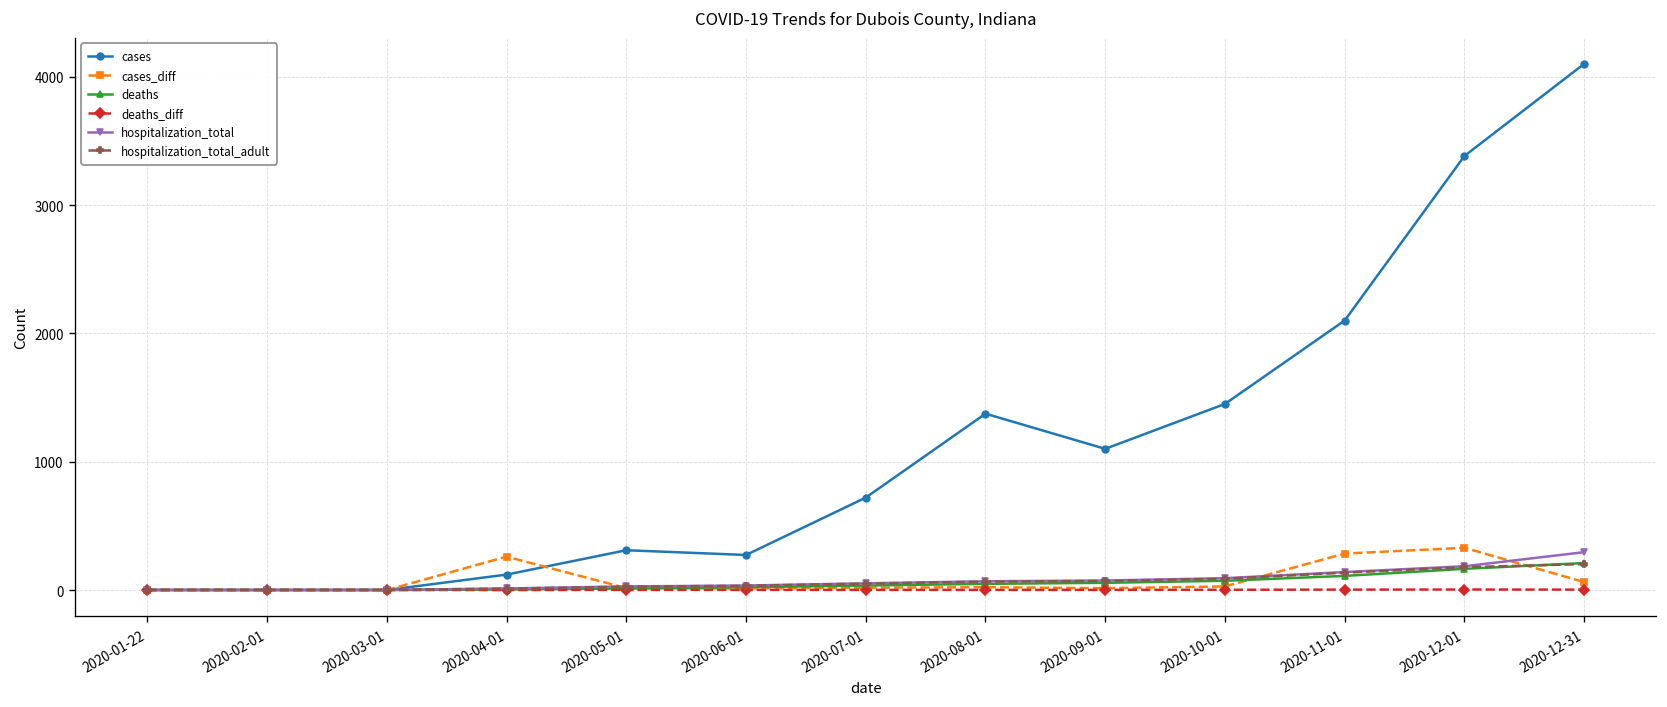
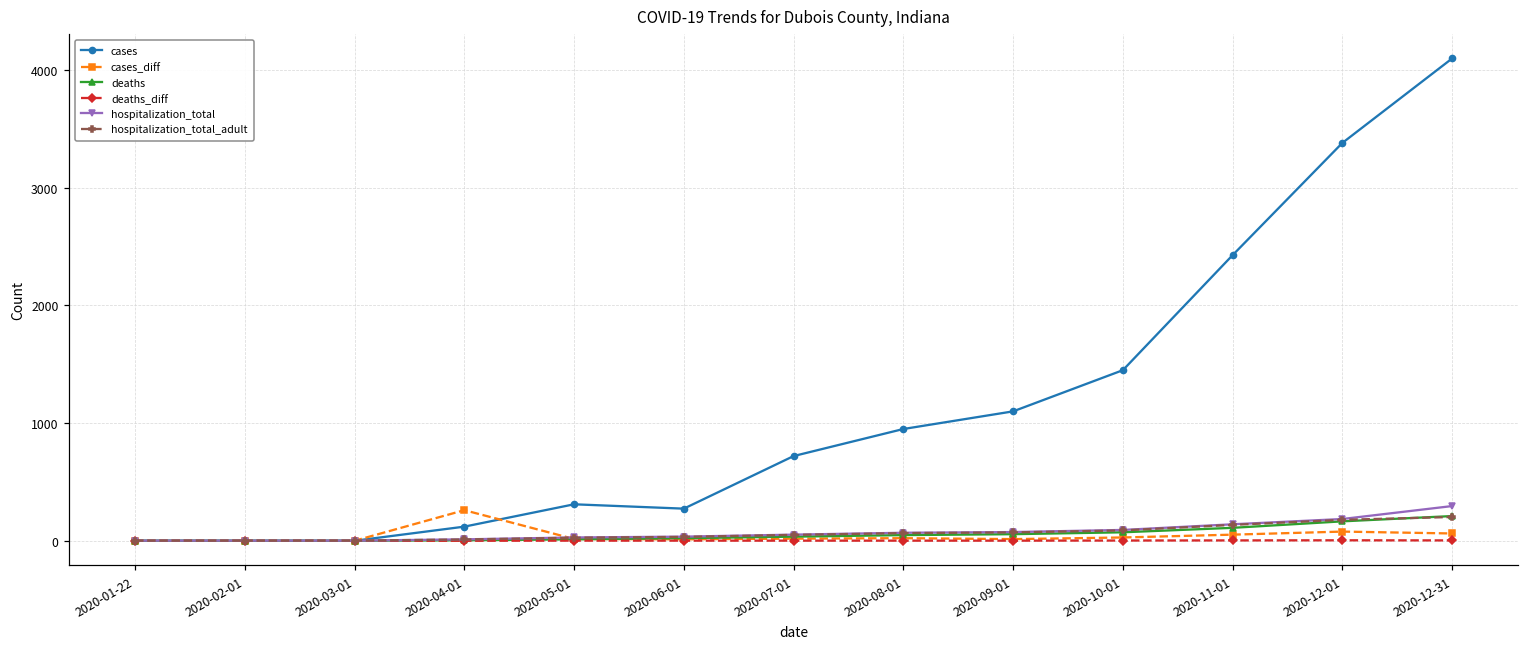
  {
    "cases": {
      "2020-04-01": 120,
      "2020-05-01": 310,
      "2020-06-01": 270,
      "2020-07-01": 720,
-     "2020-08-01": 1370,
+     "2020-08-01": 950,
      "2020-09-01": 1100,
      "2020-10-01": 1450,
-     "2020-11-01": 2100,
+     "2020-11-01": 2430,
      "2020-12-01": 3380,
      "2020-12-31": 4100
    },
    "cases_diff": {
      "2020-04-01": 260,
      "2020-10-01": 30,
-     "2020-11-01": 280,
-     "2020-12-01": 330,
+     "2020-11-01": 50,
+     "2020-12-01": 80,
      "2020-12-31": 60
    },
    "deaths": {
      "2020-11-01": 110
    },
    "deaths_diff": {
      "2020-10-01": 0,
      "2020-11-01": 0,
      "2020-12-01": 0,
      "2020-12-31": 0
    },
    "hospitalization_total": {
      "2020-12-31": 300
    }
  }
